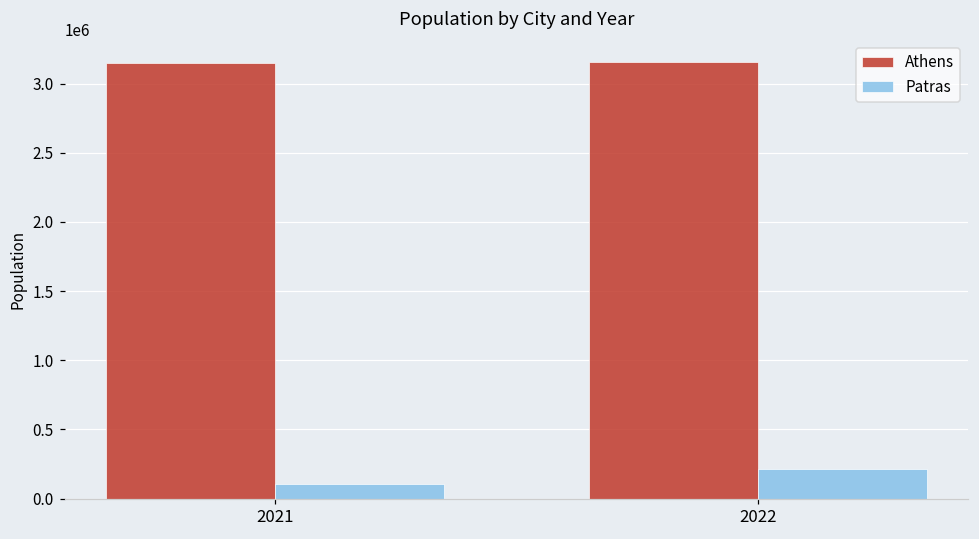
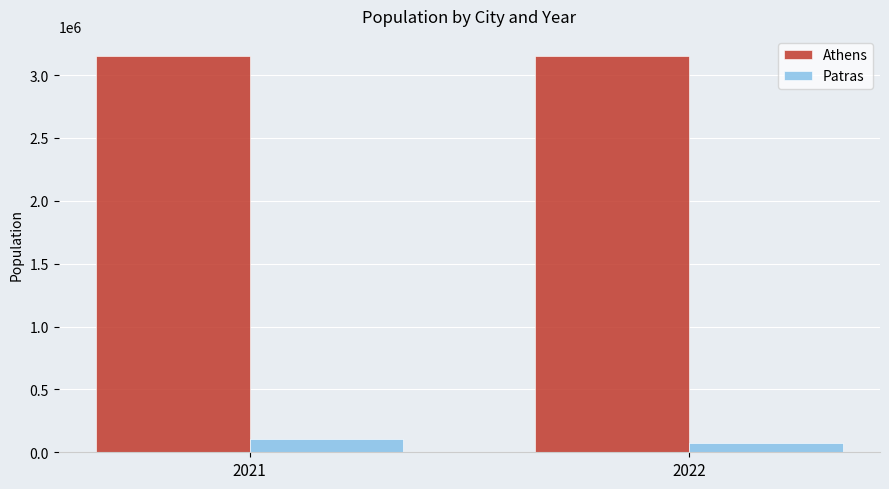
  {
    "Athens": {
      "2021": 3150000,
      "2022": 3150000
    },
    "Patras": {
      "2021": 110000,
-     "2022": 210000
+     "2022": 70000
    }
  }
